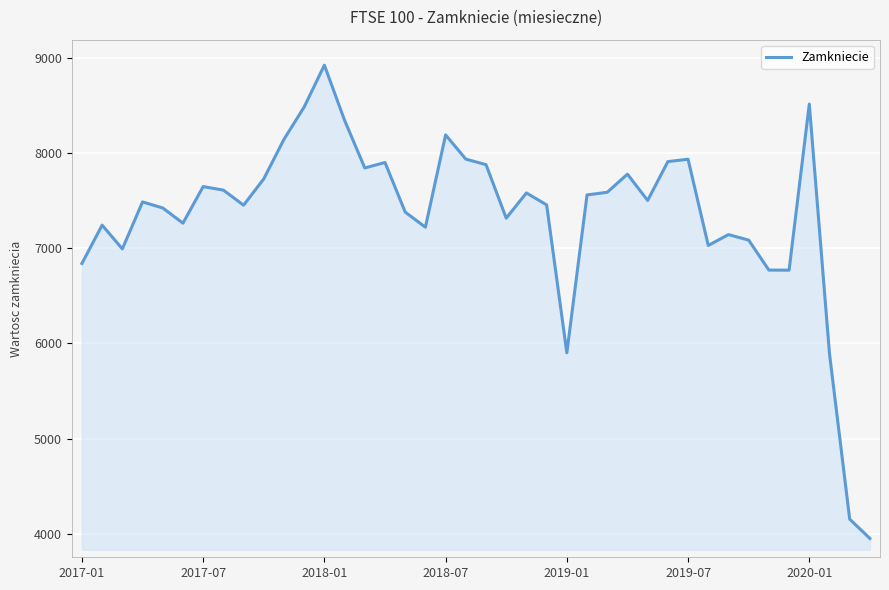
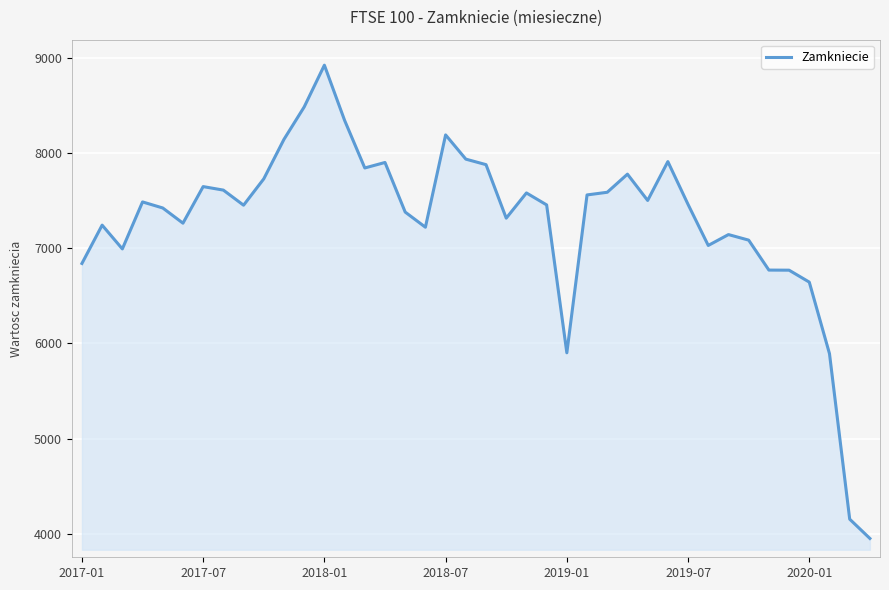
  {
    "2017-01": 6800,
    "2017-07": 7600,
    "2018-01": 8900,
    "2018-07": 8200,
    "2019-01": 5900,
-   "2019-07": 7900,
-   "2020-01": 8500
+   "2019-07": 7500,
+   "2020-01": 6600
  }
